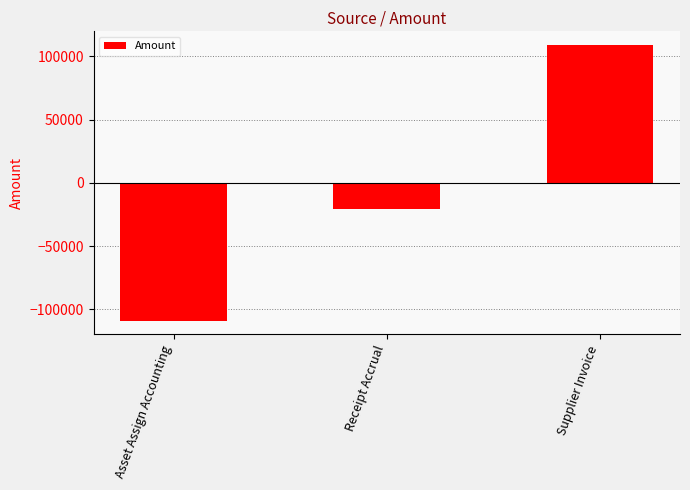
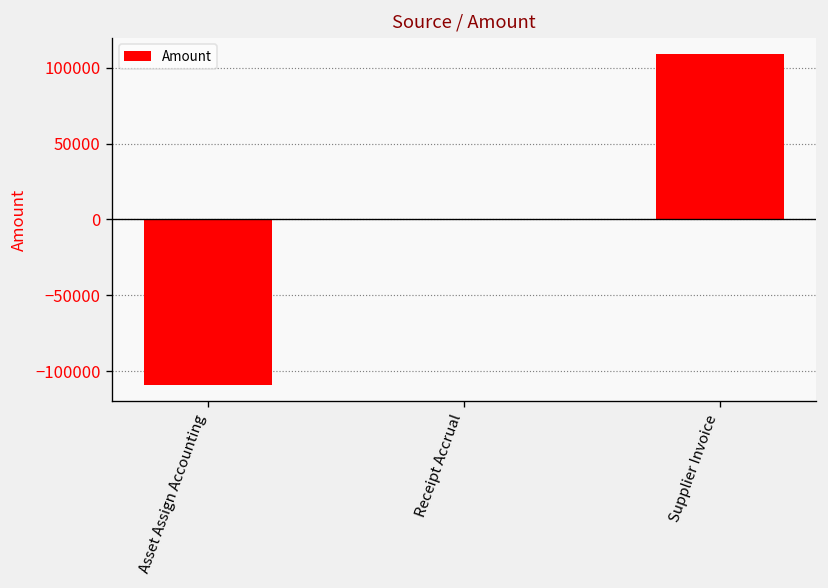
  {
    "Asset Assign Accounting": -109000,
-   "Receipt Accrual": -21000,
+   "Receipt Accrual": 0,
    "Supplier Invoice": 109000
  }
